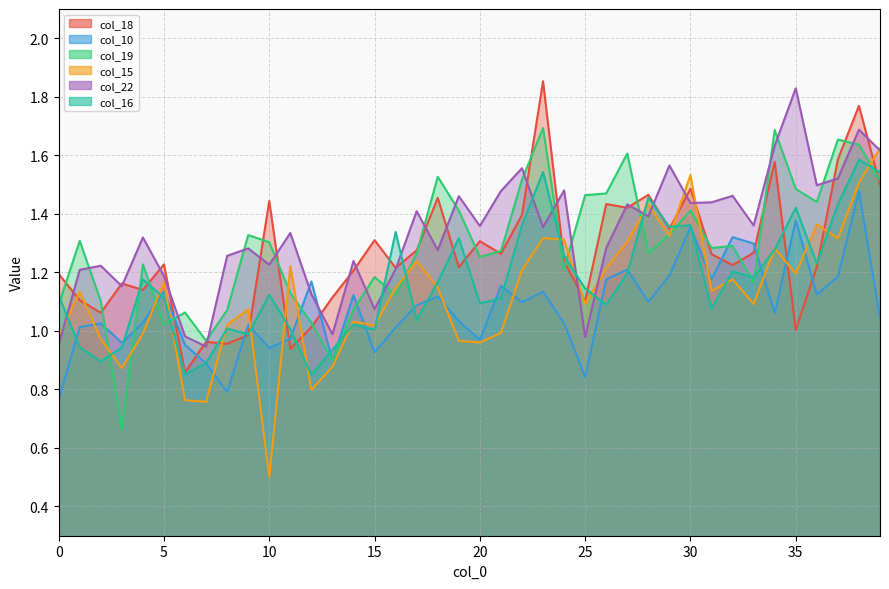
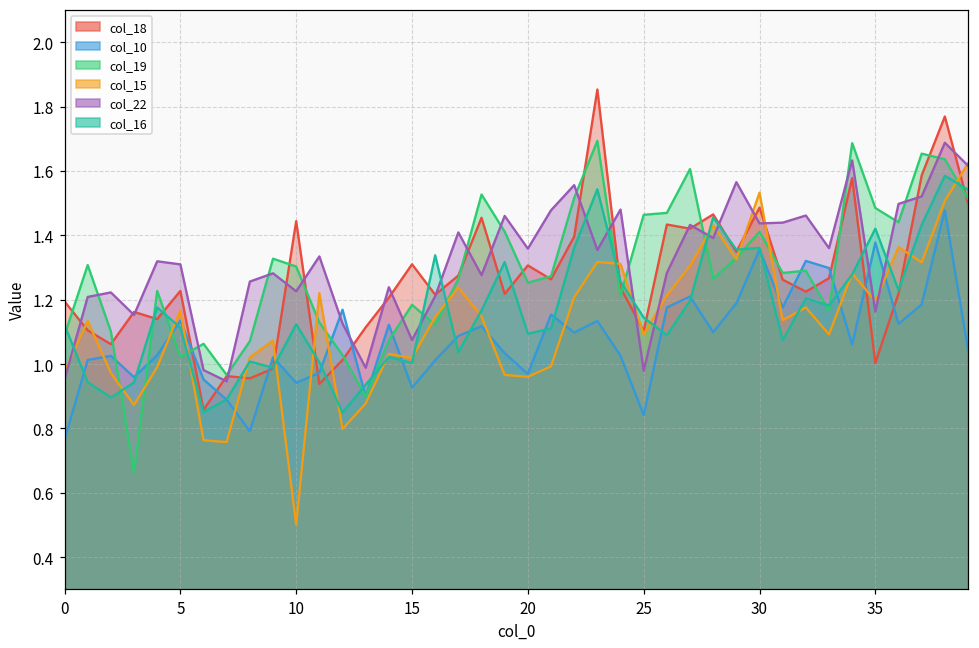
  {
    "col_22": {
      "0": 0.95,
-     "5": 1.19,
+     "5": 1.31,
      "10": 1.23,
      "15": 1.07,
      "20": 1.36,
      "25": 0.98,
      "30": 1.44,
-     "35": 1.83
+     "35": 1.16
    }
  }
